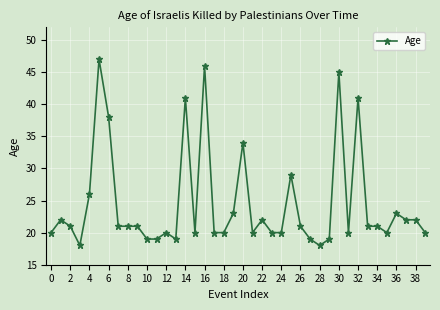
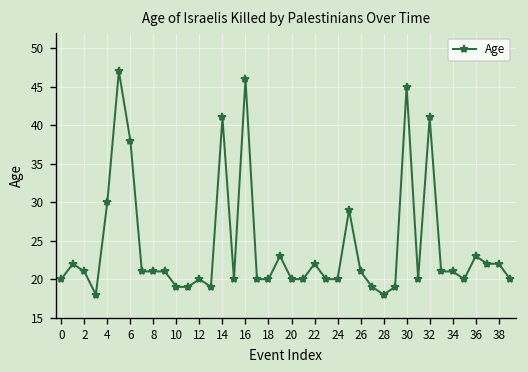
  {
    "0": 20,
    "2": 21,
-   "4": 26,
+   "4": 30,
    "6": 38,
    "8": 21,
    "10": 19,
    "12": 20,
    "14": 41,
    "16": 46,
    "18": 20,
-   "20": 34,
+   "20": 20,
    "22": 22,
    "24": 20,
    "26": 21,
    "28": 18,
    "30": 45,
    "32": 41,
    "34": 21,
    "36": 23,
    "38": 22
  }
